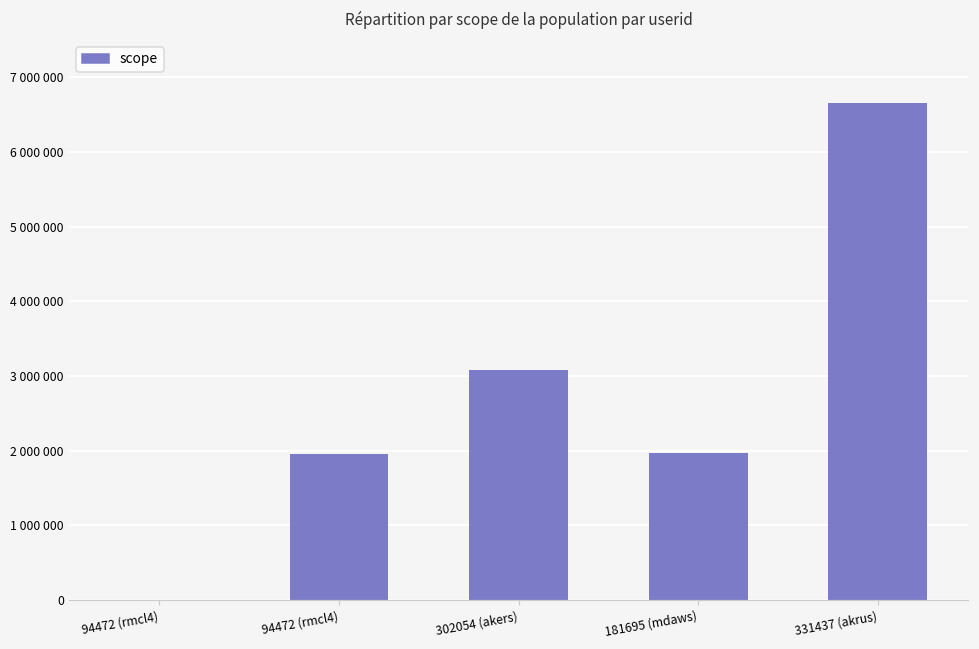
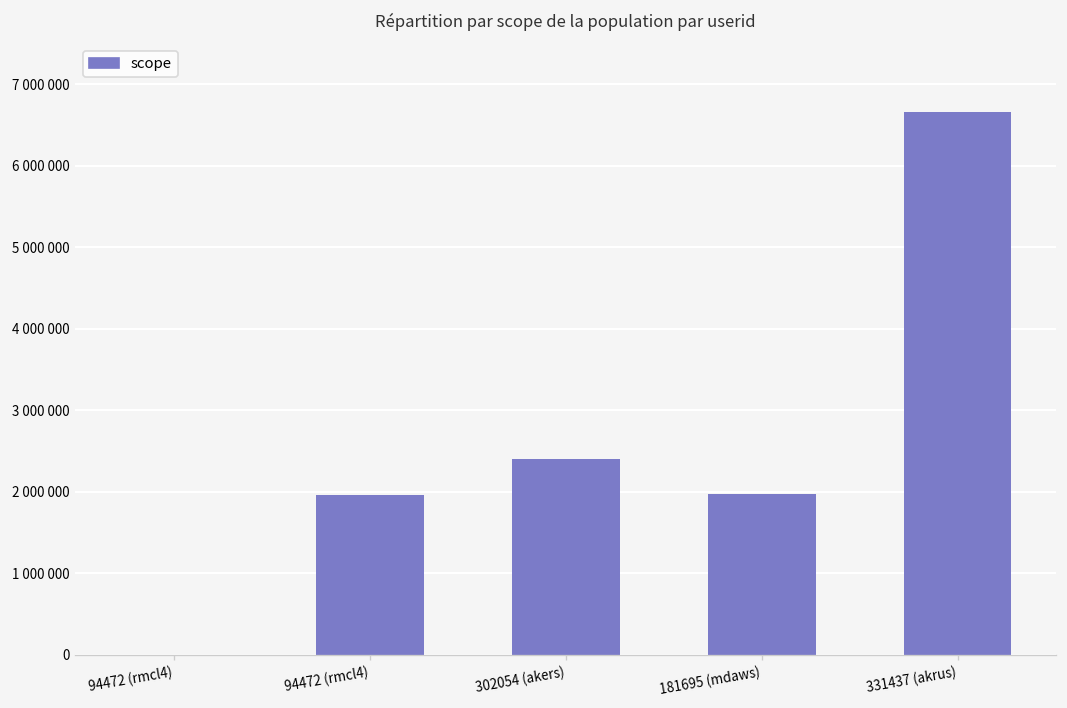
  {
-   "302054 (akers)": 3100000,
+   "302054 (akers)": 2400000,
    "181695 (mdaws)": 2000000,
    "331437 (akrus)": 6700000
  }
